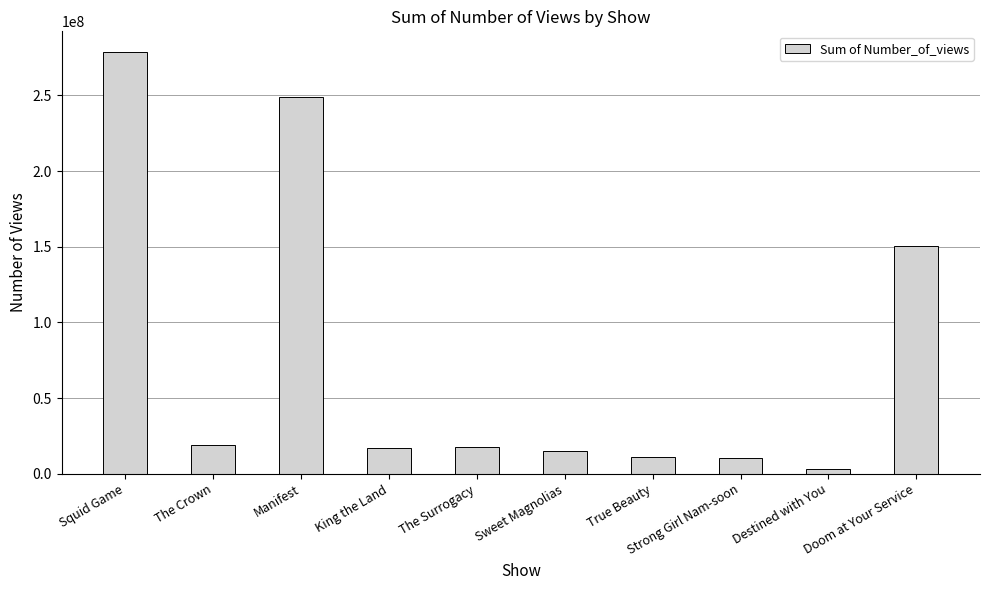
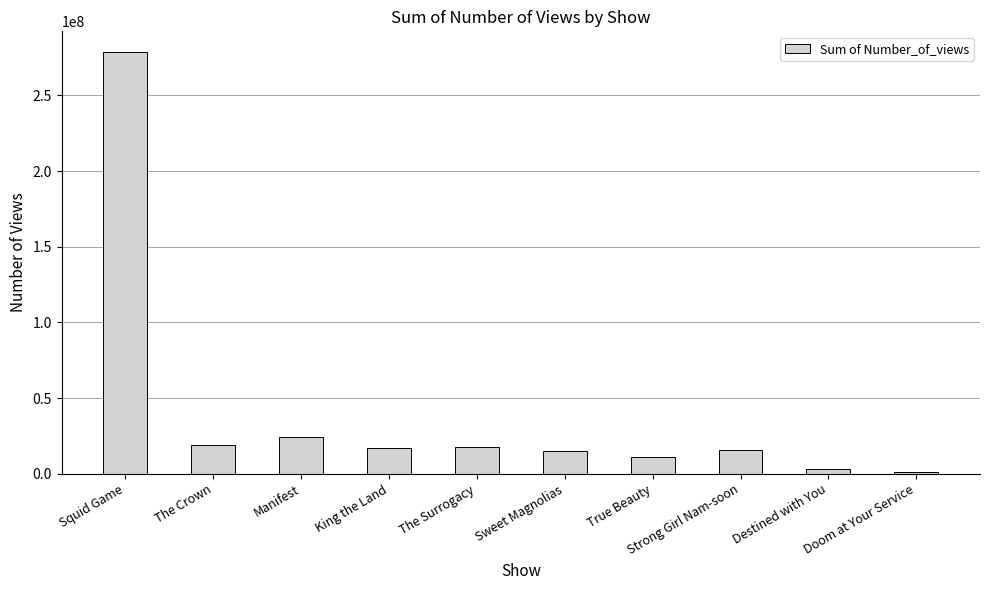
  {
    "Squid Game": 278000000,
    "The Crown": 19000000,
-   "Manifest": 249000000,
+   "Manifest": 24000000,
    "King the Land": 17000000,
    "The Surrogacy": 17000000,
    "Sweet Magnolias": 15000000,
    "True Beauty": 11000000,
-   "Strong Girl Nam-soon": 10000000,
+   "Strong Girl Nam-soon": 16000000,
    "Destined with You": 3000000,
-   "Doom at Your Service": 150000000
+   "Doom at Your Service": 1000000
  }
